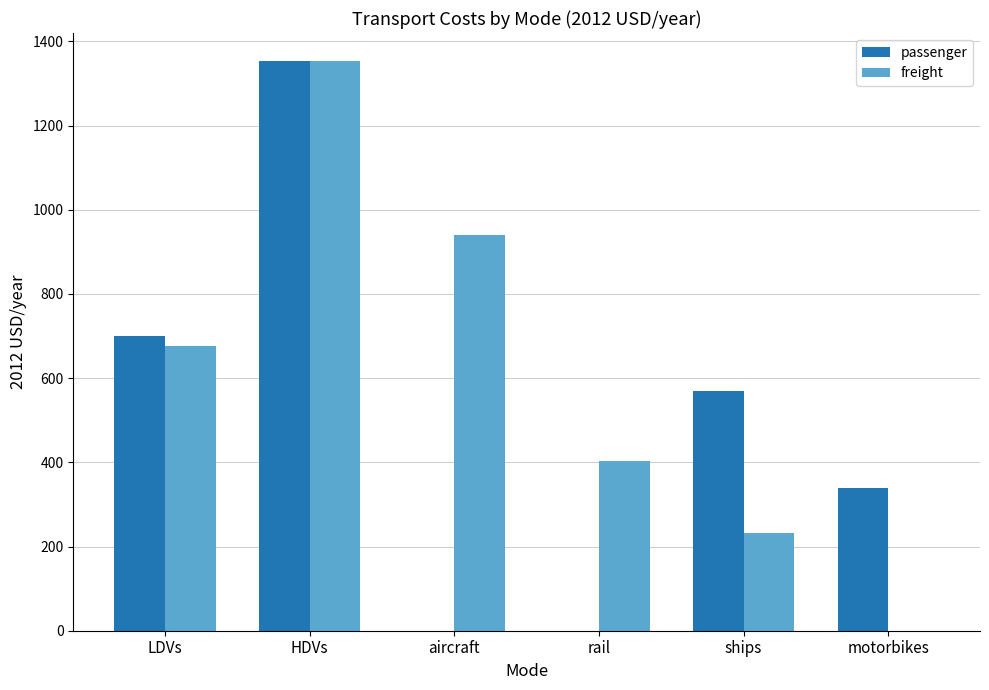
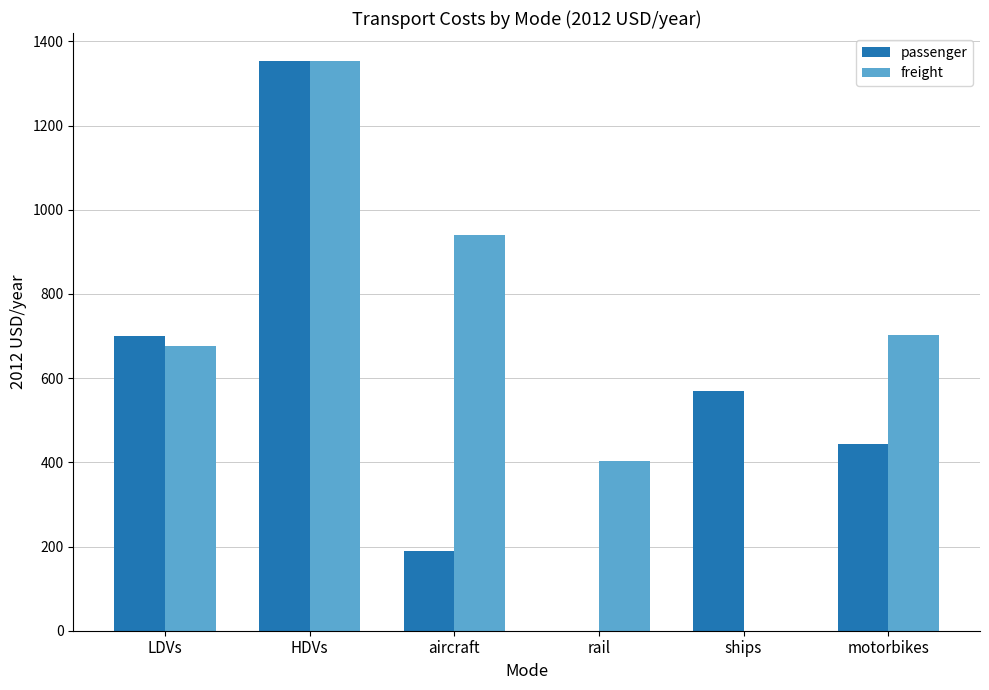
  {
    "passenger": {
      "LDVs": 700,
      "HDVs": 1350,
-     "aircraft": 0,
+     "aircraft": 190,
      "rail": 0,
      "ships": 570,
-     "motorbikes": 340
+     "motorbikes": 440
    },
    "freight": {
      "LDVs": 680,
      "HDVs": 1350,
      "aircraft": 940,
      "rail": 400,
-     "ships": 230,
-     "motorbikes": 0
+     "ships": 0,
+     "motorbikes": 700
    }
  }
